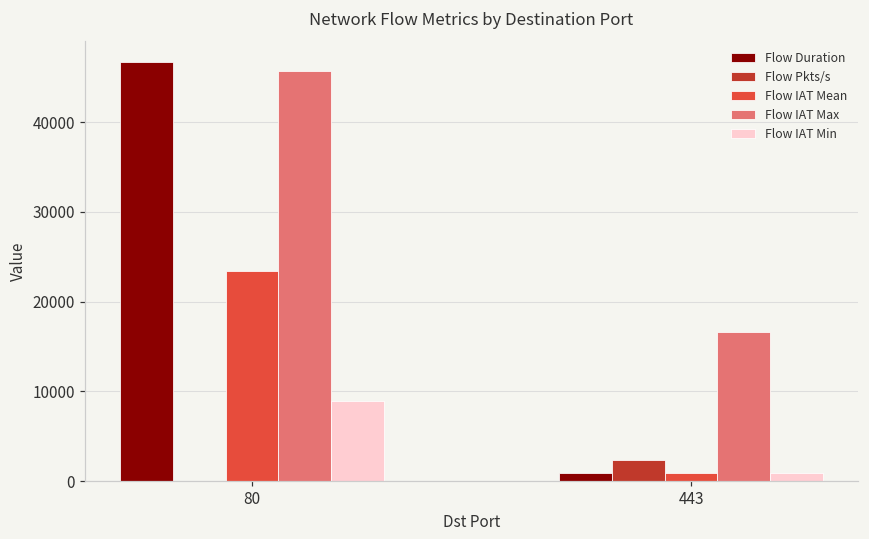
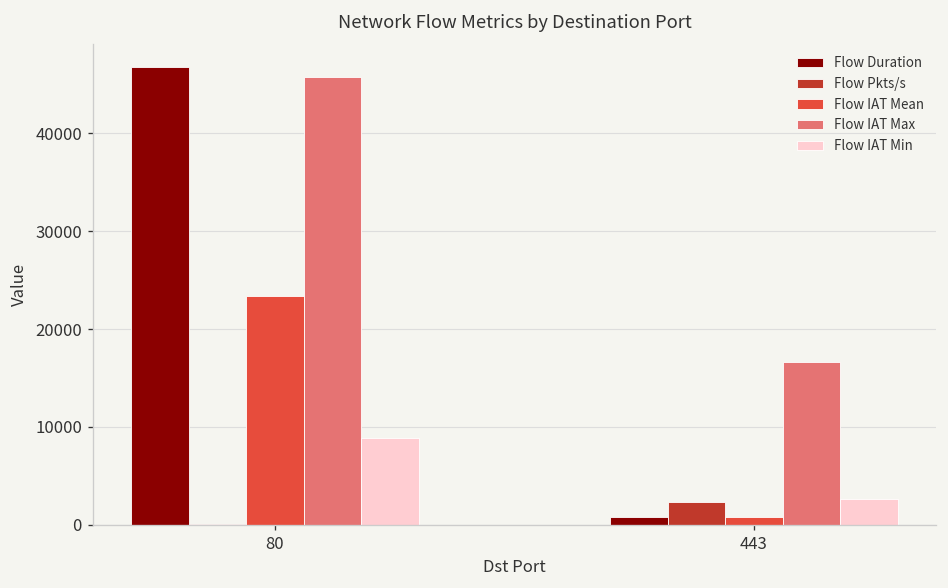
  {
    "Flow Duration": {
      "80": 47000,
      "443": 1000
    },
    "Flow IAT Max": {
      "80": 46000,
      "443": 17000
    },
    "Flow IAT Min": {
      "80": 9000,
-     "443": 1000
+     "443": 3000
    }
  }
